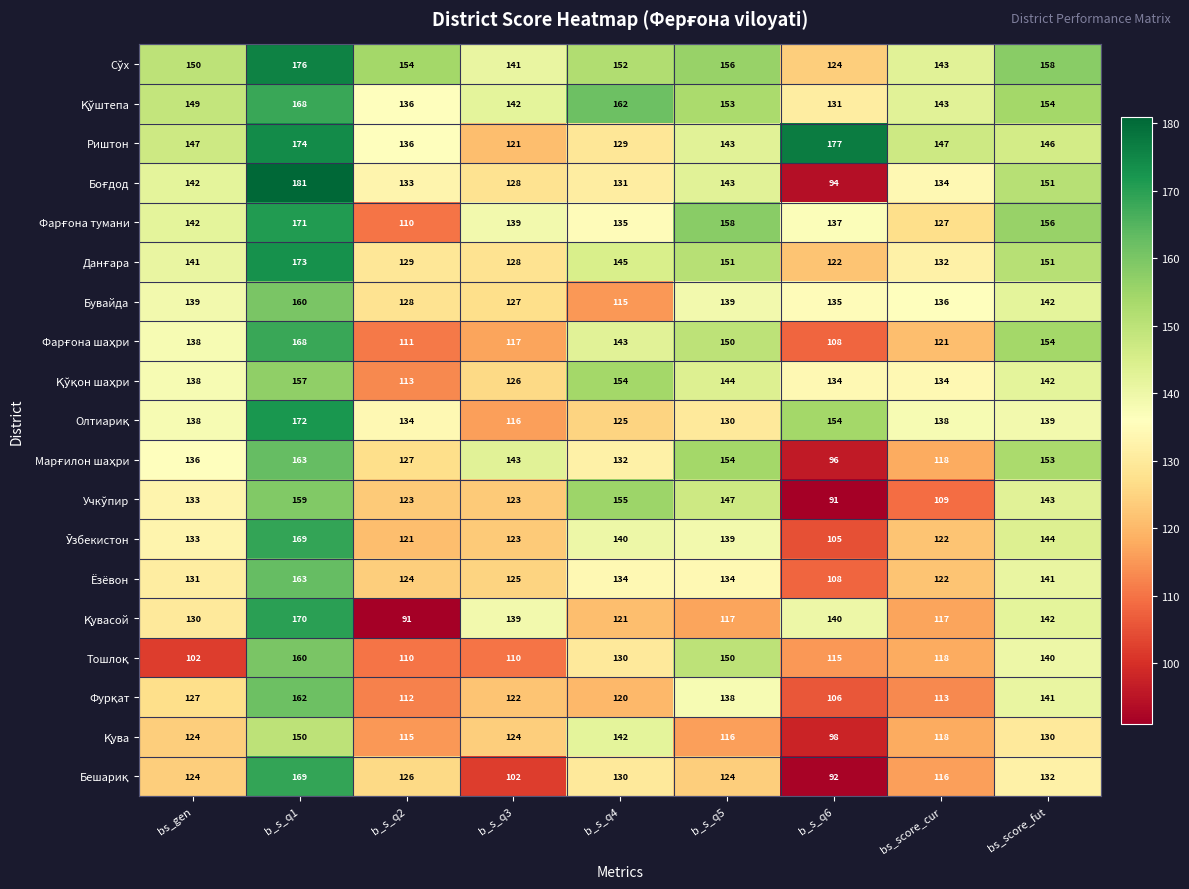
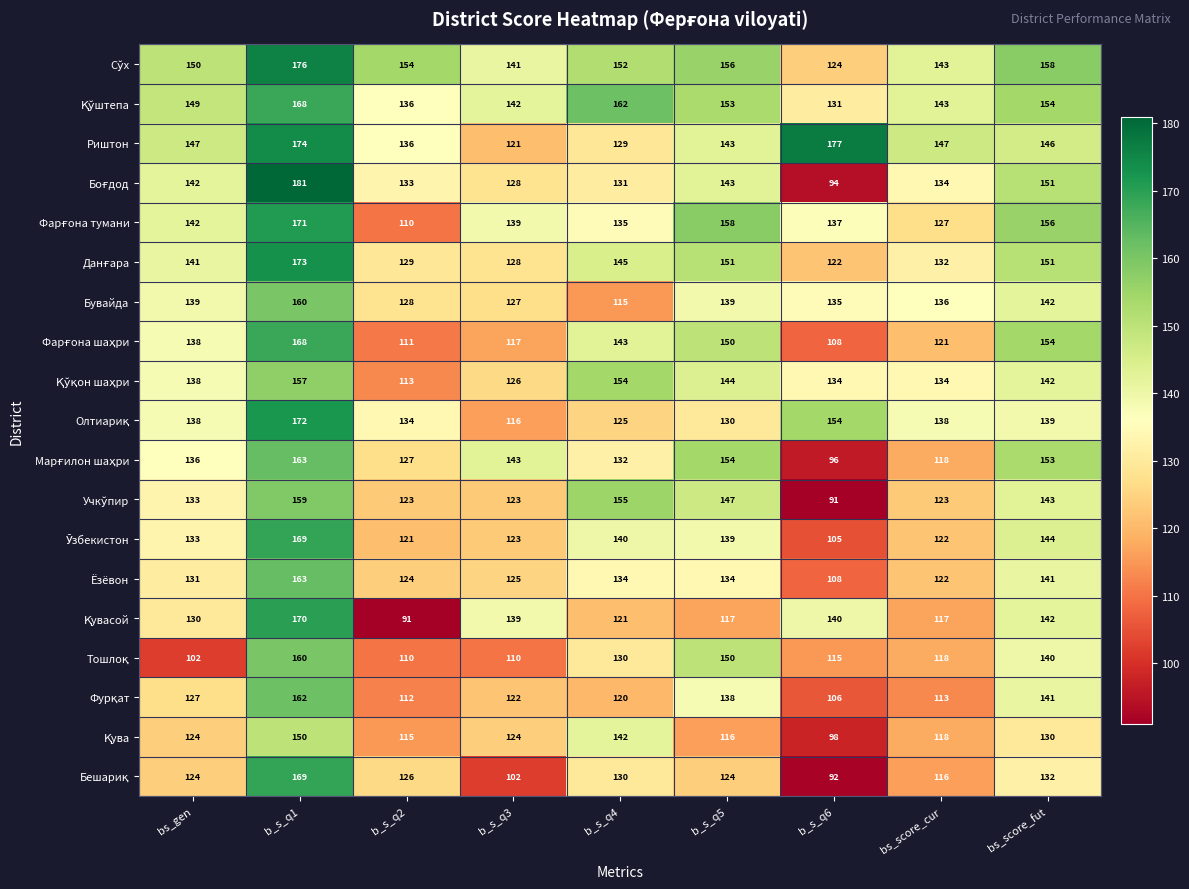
  {
    "Сўх": {
      "bs_gen": 150,
      "b_s_q1": 176,
      "b_s_q2": 154,
      "b_s_q3": 141,
      "b_s_q4": 152,
      "b_s_q5": 156,
      "b_s_q6": 124,
      "bs_score_cur": 143,
      "bs_score_fut": 158
    },
    "Қўштепа": {
      "bs_gen": 149,
      "b_s_q1": 168,
      "b_s_q2": 136,
      "b_s_q3": 142,
      "b_s_q4": 162,
      "b_s_q5": 153,
      "b_s_q6": 131,
      "bs_score_cur": 143,
      "bs_score_fut": 154
    },
    "Риштон": {
      "bs_gen": 147,
      "b_s_q1": 174,
      "b_s_q2": 136,
      "b_s_q3": 121,
      "b_s_q4": 129,
      "b_s_q5": 143,
      "b_s_q6": 177,
      "bs_score_cur": 147,
      "bs_score_fut": 146
    },
    "Боғдод": {
      "bs_gen": 142,
      "b_s_q1": 181,
      "b_s_q2": 133,
      "b_s_q3": 128,
      "b_s_q4": 131,
      "b_s_q5": 143,
      "b_s_q6": 94,
      "bs_score_cur": 134,
      "bs_score_fut": 151
    },
    "Фарғона тумани": {
      "bs_gen": 142,
      "b_s_q1": 171,
      "b_s_q2": 110,
      "b_s_q3": 139,
      "b_s_q4": 135,
      "b_s_q5": 158,
      "b_s_q6": 137,
      "bs_score_cur": 127,
      "bs_score_fut": 156
    },
    "Данғара": {
      "bs_gen": 141,
      "b_s_q1": 173,
      "b_s_q2": 129,
      "b_s_q3": 128,
      "b_s_q4": 145,
      "b_s_q5": 151,
      "b_s_q6": 122,
      "bs_score_cur": 132,
      "bs_score_fut": 151
    },
    "Бувайда": {
      "bs_gen": 139,
      "b_s_q1": 160,
      "b_s_q2": 128,
      "b_s_q3": 127,
      "b_s_q4": 115,
      "b_s_q5": 139,
      "b_s_q6": 135,
      "bs_score_cur": 136,
      "bs_score_fut": 142
    },
    "Фарғона шаҳри": {
      "bs_gen": 138,
      "b_s_q1": 168,
      "b_s_q2": 111,
      "b_s_q3": 117,
      "b_s_q4": 143,
      "b_s_q5": 150,
      "b_s_q6": 108,
      "bs_score_cur": 121,
      "bs_score_fut": 154
    },
    "Қўқон шаҳри": {
      "bs_gen": 138,
      "b_s_q1": 157,
      "b_s_q2": 113,
      "b_s_q3": 126,
      "b_s_q4": 154,
      "b_s_q5": 144,
      "b_s_q6": 134,
      "bs_score_cur": 134,
      "bs_score_fut": 142
    },
    "Олтиариқ": {
      "bs_gen": 138,
      "b_s_q1": 172,
      "b_s_q2": 134,
      "b_s_q3": 116,
      "b_s_q4": 125,
      "b_s_q5": 130,
      "b_s_q6": 154,
      "bs_score_cur": 138,
      "bs_score_fut": 139
    },
    "Марғилон шаҳри": {
      "bs_gen": 136,
      "b_s_q1": 163,
      "b_s_q2": 127,
      "b_s_q3": 143,
      "b_s_q4": 132,
      "b_s_q5": 154,
      "b_s_q6": 96,
      "bs_score_cur": 118,
      "bs_score_fut": 153
    },
    "Учкўпир": {
      "bs_gen": 133,
      "b_s_q1": 159,
      "b_s_q2": 123,
      "b_s_q3": 123,
      "b_s_q4": 155,
      "b_s_q5": 147,
      "b_s_q6": 91,
-     "bs_score_cur": 109,
+     "bs_score_cur": 123,
      "bs_score_fut": 143
    },
    "Ўзбекистон": {
      "bs_gen": 133,
      "b_s_q1": 169,
      "b_s_q2": 121,
      "b_s_q3": 123,
      "b_s_q4": 140,
      "b_s_q5": 139,
      "b_s_q6": 105,
      "bs_score_cur": 122,
      "bs_score_fut": 144
    },
    "Ёзёвон": {
      "bs_gen": 131,
      "b_s_q1": 163,
      "b_s_q2": 124,
      "b_s_q3": 125,
      "b_s_q4": 134,
      "b_s_q5": 134,
      "b_s_q6": 108,
      "bs_score_cur": 122,
      "bs_score_fut": 141
    },
    "Қувасой": {
      "bs_gen": 130,
      "b_s_q1": 170,
      "b_s_q2": 91,
      "b_s_q3": 139,
      "b_s_q4": 121,
      "b_s_q5": 117,
      "b_s_q6": 140,
      "bs_score_cur": 117,
      "bs_score_fut": 142
    },
    "Тошлоқ": {
      "bs_gen": 102,
      "b_s_q1": 160,
      "b_s_q2": 110,
      "b_s_q3": 110,
      "b_s_q4": 130,
      "b_s_q5": 150,
      "b_s_q6": 115,
      "bs_score_cur": 118,
      "bs_score_fut": 140
    },
    "Фурқат": {
      "bs_gen": 127,
      "b_s_q1": 162,
      "b_s_q2": 112,
      "b_s_q3": 122,
      "b_s_q4": 120,
      "b_s_q5": 138,
      "b_s_q6": 106,
      "bs_score_cur": 113,
      "bs_score_fut": 141
    },
    "Қува": {
      "bs_gen": 124,
      "b_s_q1": 150,
      "b_s_q2": 115,
      "b_s_q3": 124,
      "b_s_q4": 142,
      "b_s_q5": 116,
      "b_s_q6": 98,
      "bs_score_cur": 118,
      "bs_score_fut": 130
    },
    "Бешариқ": {
      "bs_gen": 124,
      "b_s_q1": 169,
      "b_s_q2": 126,
      "b_s_q3": 102,
      "b_s_q4": 130,
      "b_s_q5": 124,
      "b_s_q6": 92,
      "bs_score_cur": 116,
      "bs_score_fut": 132
    }
  }
